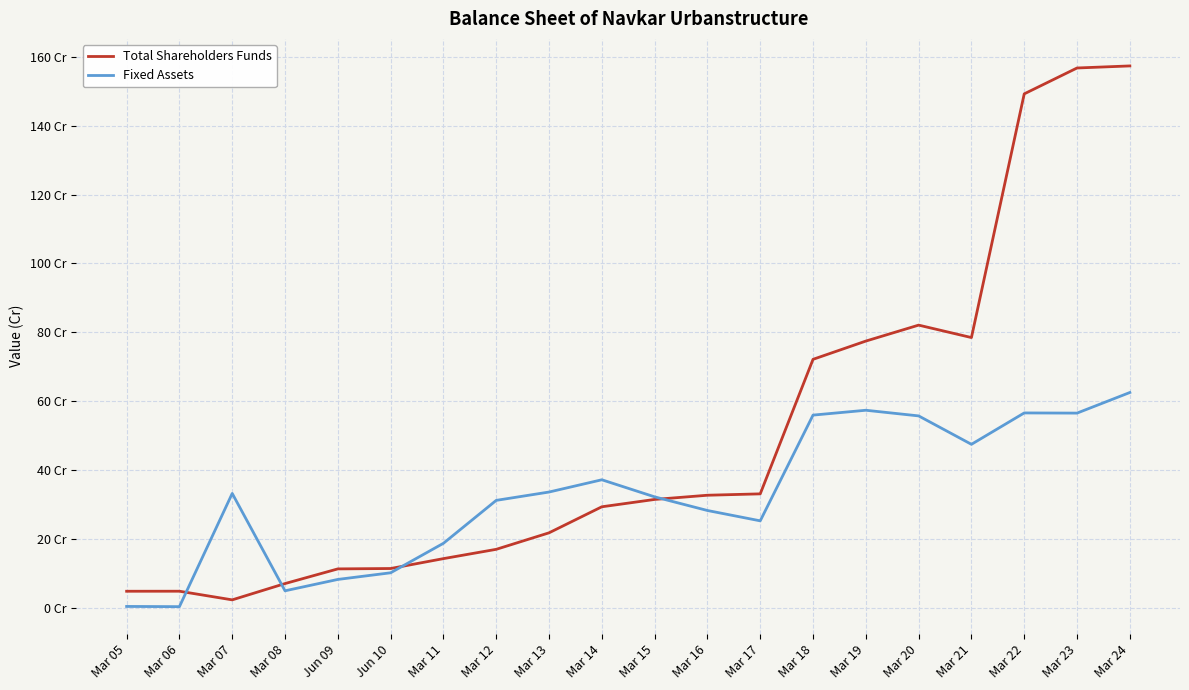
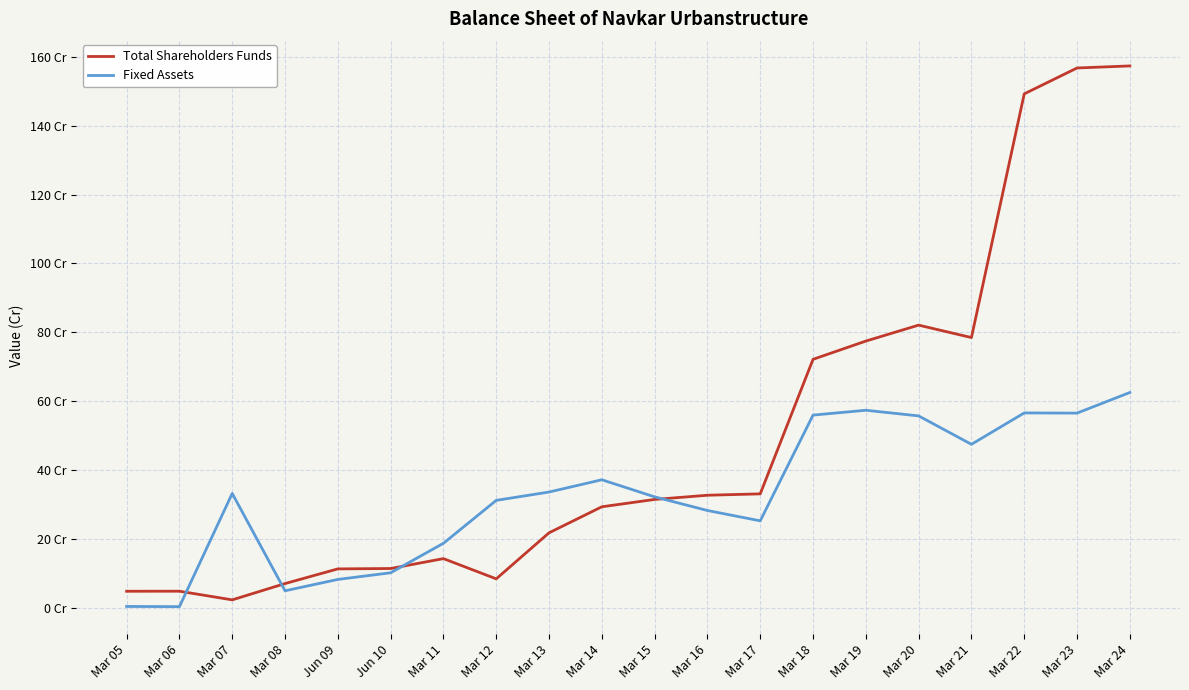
  {
    "Total Shareholders Funds": {
      "Mar 05": "5 Cr",
      "Mar 06": "5 Cr",
      "Mar 07": "2 Cr",
      "Mar 08": "7 Cr",
      "Jun 09": "11 Cr",
      "Jun 10": "11 Cr",
      "Mar 11": "14 Cr",
-     "Mar 12": "17 Cr",
+     "Mar 12": "8 Cr",
      "Mar 13": "22 Cr",
      "Mar 14": "29 Cr",
      "Mar 16": "33 Cr",
      "Mar 17": "33 Cr",
      "Mar 18": "72 Cr",
      "Mar 19": "77 Cr",
      "Mar 20": "82 Cr",
      "Mar 21": "78 Cr",
      "Mar 22": "149 Cr",
      "Mar 23": "157 Cr",
      "Mar 24": "157 Cr"
    },
    "Fixed Assets": {
      "Mar 05": "0 Cr",
      "Mar 06": "0 Cr",
      "Mar 07": "33 Cr",
      "Mar 08": "5 Cr",
      "Jun 09": "8 Cr",
      "Jun 10": "10 Cr",
      "Mar 11": "19 Cr",
      "Mar 12": "31 Cr",
      "Mar 13": "34 Cr",
      "Mar 14": "37 Cr",
      "Mar 16": "28 Cr",
      "Mar 17": "25 Cr",
      "Mar 18": "56 Cr",
      "Mar 19": "57 Cr",
      "Mar 20": "56 Cr",
      "Mar 21": "48 Cr",
      "Mar 22": "57 Cr",
      "Mar 23": "57 Cr",
      "Mar 24": "63 Cr"
    }
  }
